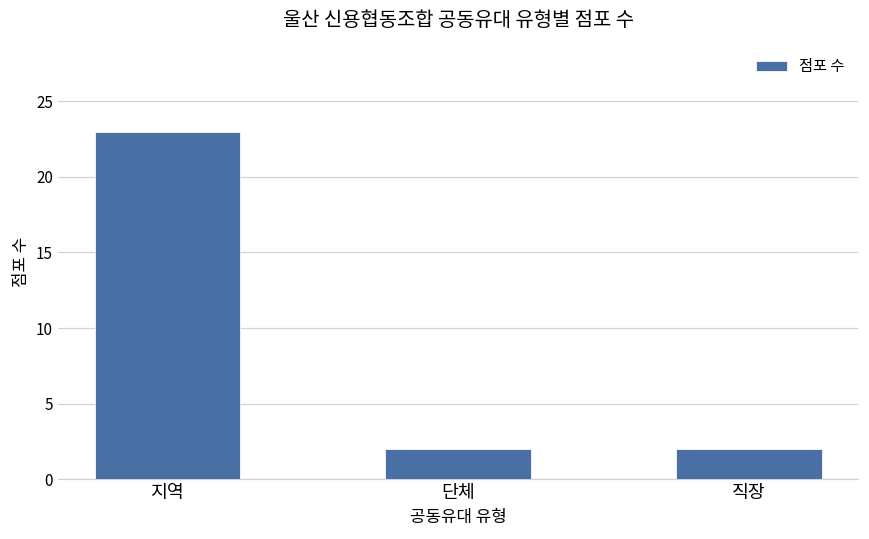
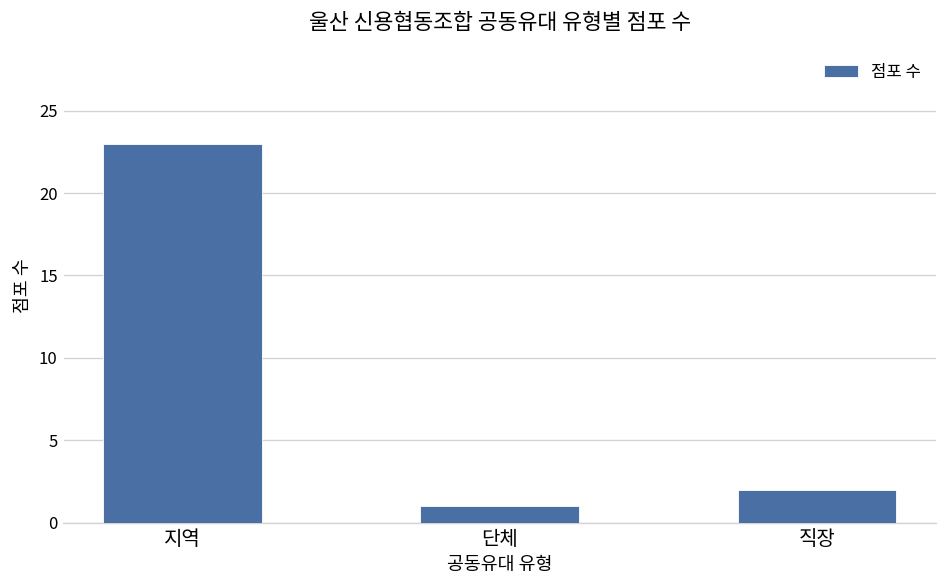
  {
    "지역": 23,
-   "단체": 2,
+   "단체": 1,
    "직장": 2
  }
